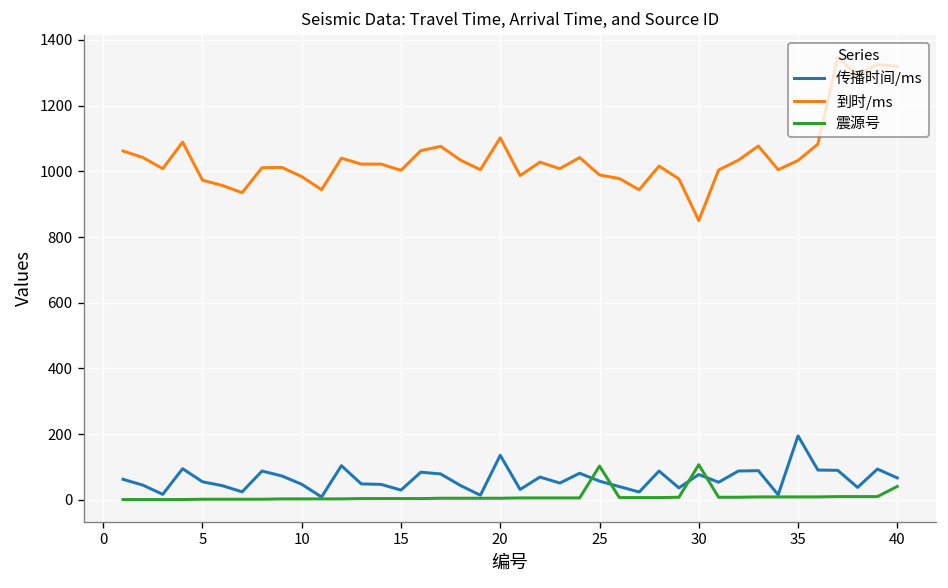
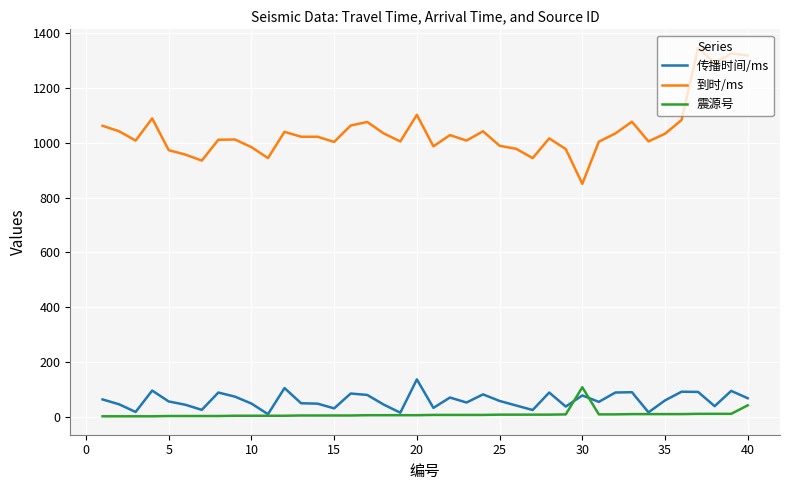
  {
    "传播时间/ms": {
      "5": 60,
      "10": 50,
      "15": 30,
      "20": 140,
      "25": 60,
      "30": 80,
-     "35": 190,
+     "35": 60,
      "40": 70
    },
    "到时/ms": {
      "5": 970,
      "10": 980,
      "15": 1000,
      "20": 1100,
      "25": 990,
      "30": 850,
      "35": 1030
    },
    "震源号": {
      "5": 0,
      "10": 0,
      "15": 0,
      "20": 10,
-     "25": 100,
+     "25": 10,
      "30": 110,
      "35": 10,
      "40": 40
    }
  }
